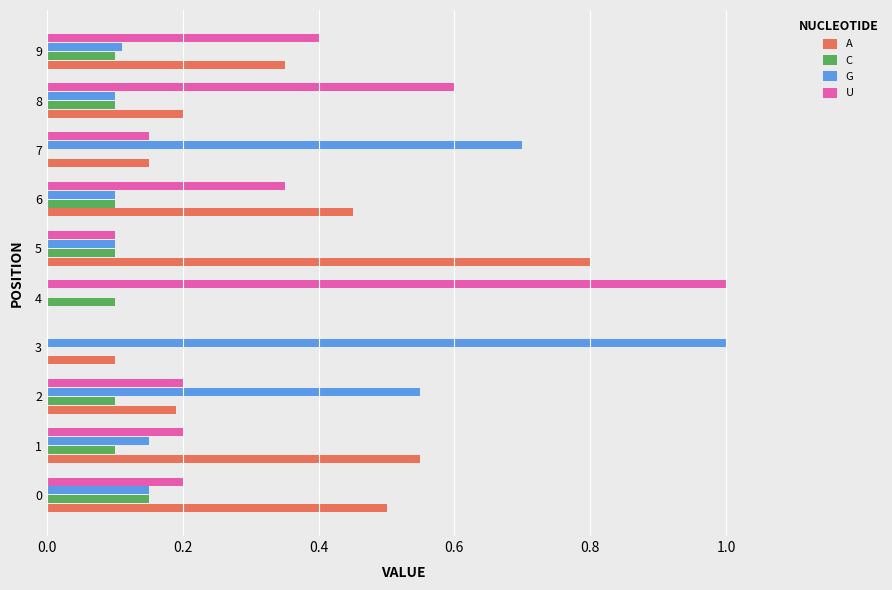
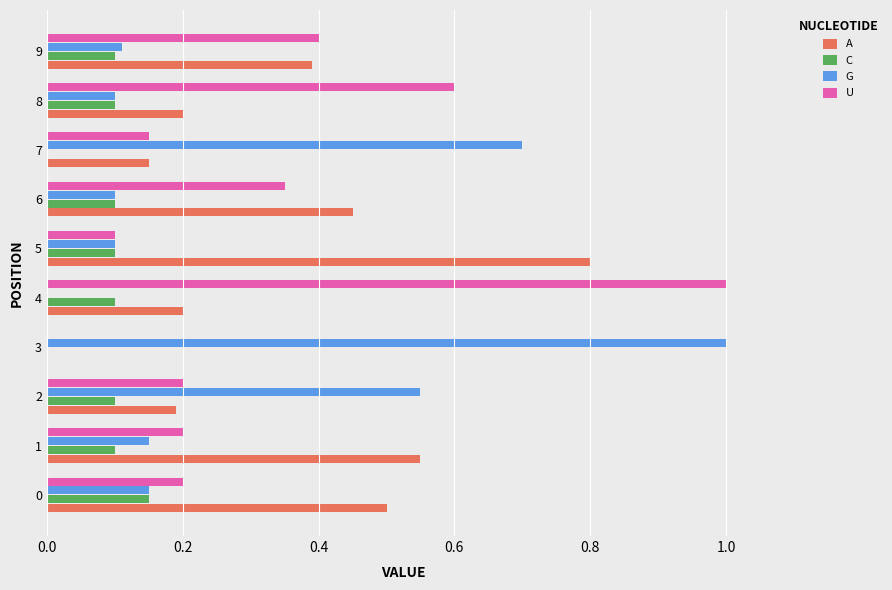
  {
    "A": {
-     "9": 0.35,
+     "9": 0.39,
      "8": 0.20,
      "7": 0.15,
      "6": 0.45,
      "5": 0.80,
-     "4": 0.0,
-     "3": 0.1,
+     "4": 0.2,
+     "3": 0.0,
      "2": 0.19,
      "1": 0.55,
      "0": 0.50
    },
    "C": {
      "9": 0.10,
      "8": 0.10,
      "7": 0.00,
      "6": 0.10,
      "5": 0.10,
      "4": 0.10,
      "3": 0.00,
      "2": 0.10,
      "1": 0.10,
      "0": 0.15
    },
    "G": {
      "9": 0.11,
      "8": 0.10,
      "7": 0.70,
      "6": 0.10,
      "5": 0.10,
      "4": 0.00,
      "3": 1.00,
      "2": 0.55,
      "1": 0.15,
      "0": 0.15
    },
    "U": {
      "9": 0.40,
      "8": 0.60,
      "7": 0.15,
      "6": 0.35,
      "5": 0.10,
      "4": 1.00,
      "3": 0.00,
      "2": 0.20,
      "1": 0.20,
      "0": 0.20
    }
  }
